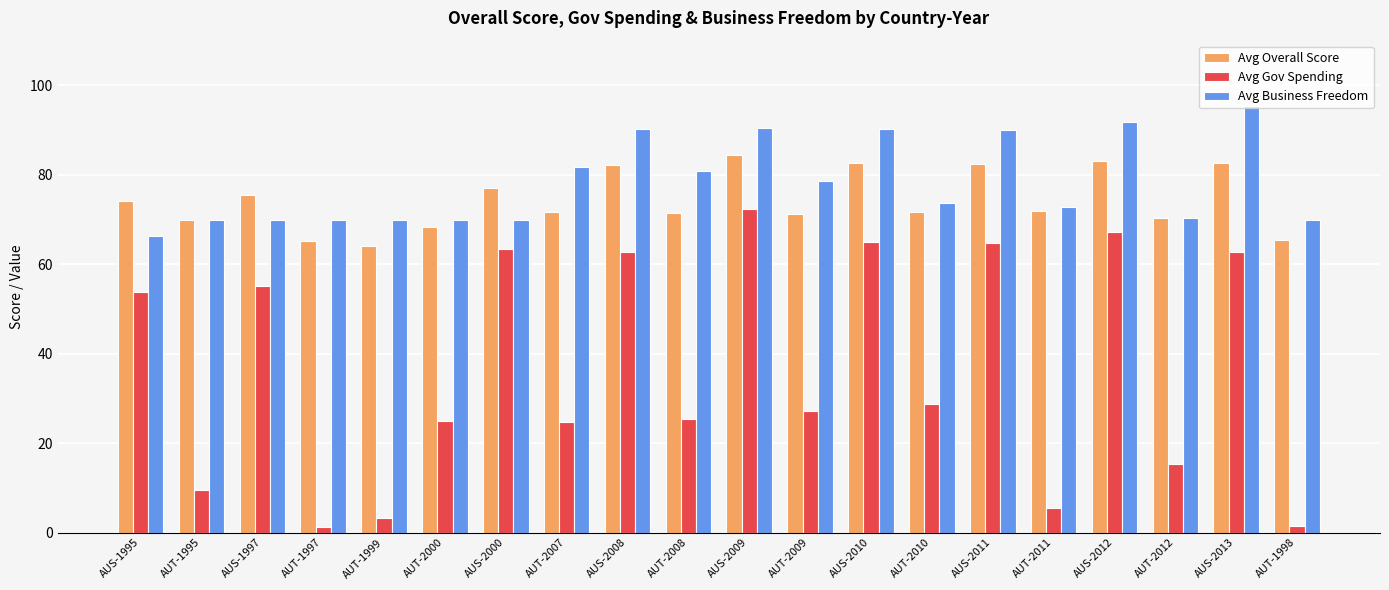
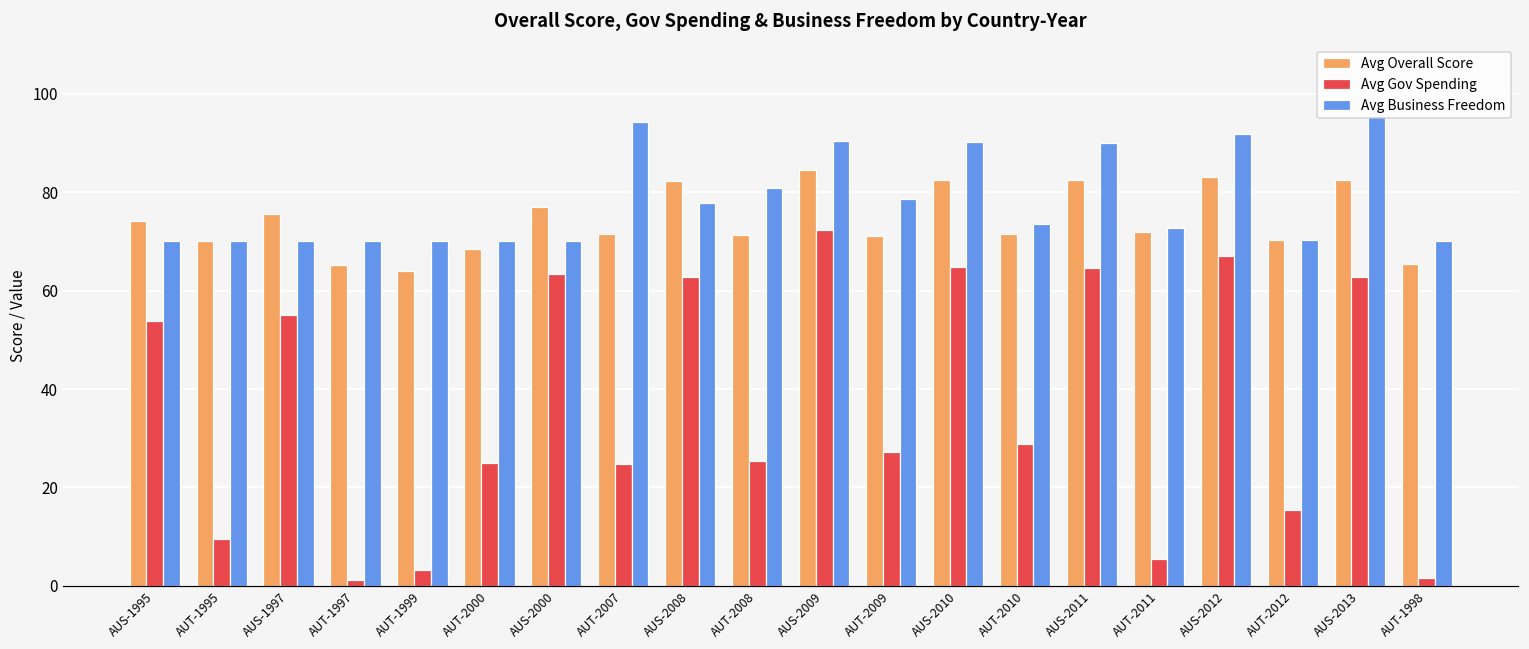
  {
    "Avg Overall Score": {
      "AUS-1995": 74,
      "AUT-1995": 70,
      "AUS-1997": 76,
      "AUT-1997": 65,
      "AUT-1999": 64,
      "AUT-2000": 68,
      "AUS-2000": 77,
      "AUT-2007": 72,
      "AUS-2008": 82,
      "AUT-2008": 71,
      "AUS-2009": 85,
      "AUT-2009": 71,
      "AUS-2010": 83,
      "AUT-2010": 72,
      "AUS-2011": 83,
      "AUT-2011": 72,
      "AUS-2012": 83,
      "AUT-2012": 70,
      "AUS-2013": 83,
      "AUT-1998": 65
    },
    "Avg Gov Spending": {
      "AUS-1995": 54,
      "AUT-1995": 10,
      "AUS-1997": 55,
      "AUT-1997": 1,
      "AUT-1999": 3,
      "AUT-2000": 25,
      "AUS-2000": 63,
      "AUT-2007": 25,
      "AUS-2008": 63,
      "AUT-2008": 25,
      "AUS-2009": 72,
      "AUT-2009": 27,
      "AUS-2010": 65,
      "AUT-2010": 29,
      "AUS-2011": 65,
      "AUT-2011": 5,
      "AUS-2012": 67,
      "AUT-2012": 15,
      "AUS-2013": 63,
      "AUT-1998": 2
    },
    "Avg Business Freedom": {
-     "AUS-1995": 66,
+     "AUS-1995": 70,
      "AUT-1995": 70,
      "AUS-1997": 70,
      "AUT-1997": 70,
      "AUT-1999": 70,
      "AUT-2000": 70,
      "AUS-2000": 70,
-     "AUT-2007": 82,
-     "AUS-2008": 90,
+     "AUT-2007": 94,
+     "AUS-2008": 78,
      "AUT-2008": 81,
      "AUS-2009": 91,
      "AUT-2009": 79,
      "AUS-2010": 90,
      "AUT-2010": 74,
      "AUS-2011": 90,
      "AUT-2011": 73,
      "AUS-2012": 92,
      "AUT-2012": 70,
      "AUT-1998": 70
    }
  }
